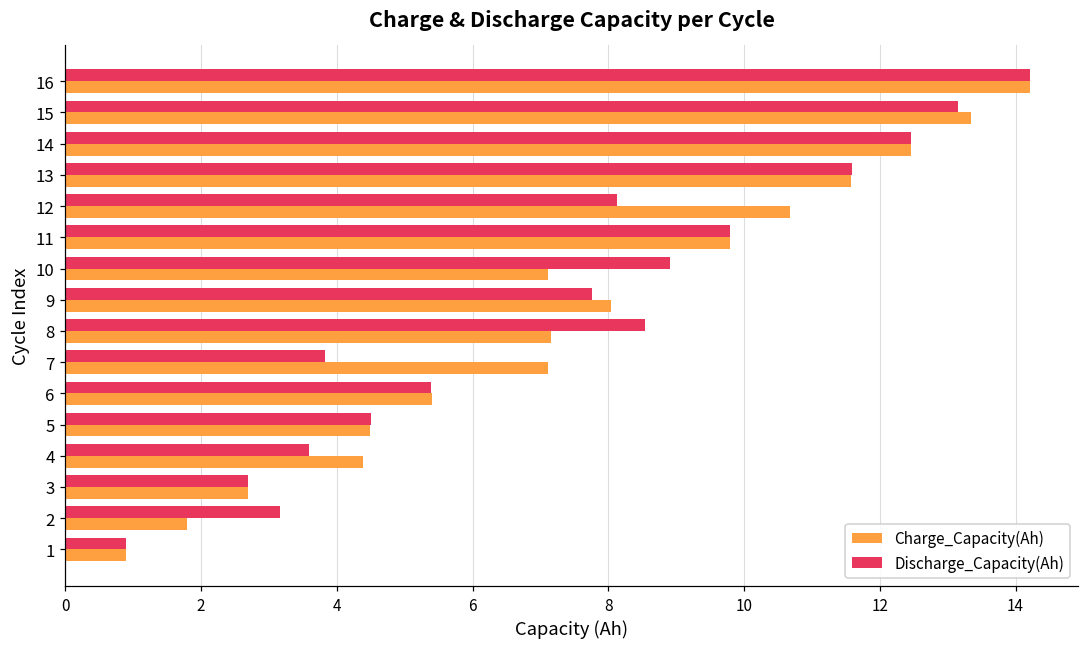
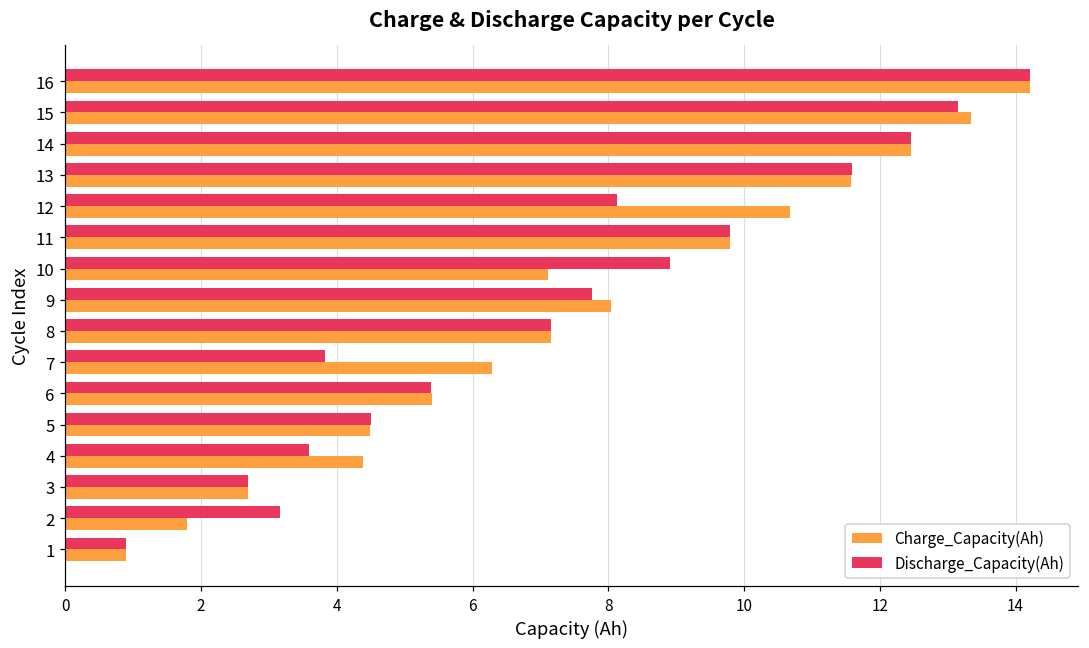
  {
    "Charge_Capacity(Ah)": {
      "16": 14.2,
      "15": 13.3,
      "14": 12.5,
      "13": 11.6,
      "12": 10.7,
      "11": 9.8,
      "10": 7.1,
      "9": 8.0,
      "8": 7.2,
-     "7": 7.1,
+     "7": 6.3,
      "6": 5.4,
      "5": 4.5,
      "4": 4.4,
      "3": 2.7,
      "2": 1.8,
      "1": 0.9
    },
    "Discharge_Capacity(Ah)": {
      "16": 14.2,
      "15": 13.1,
      "14": 12.5,
      "13": 11.6,
      "12": 8.1,
      "11": 9.8,
      "10": 8.9,
      "9": 7.8,
-     "8": 8.5,
+     "8": 7.2,
      "7": 3.8,
      "6": 5.4,
      "5": 4.5,
      "4": 3.6,
      "3": 2.7,
      "2": 3.2,
      "1": 0.9
    }
  }
